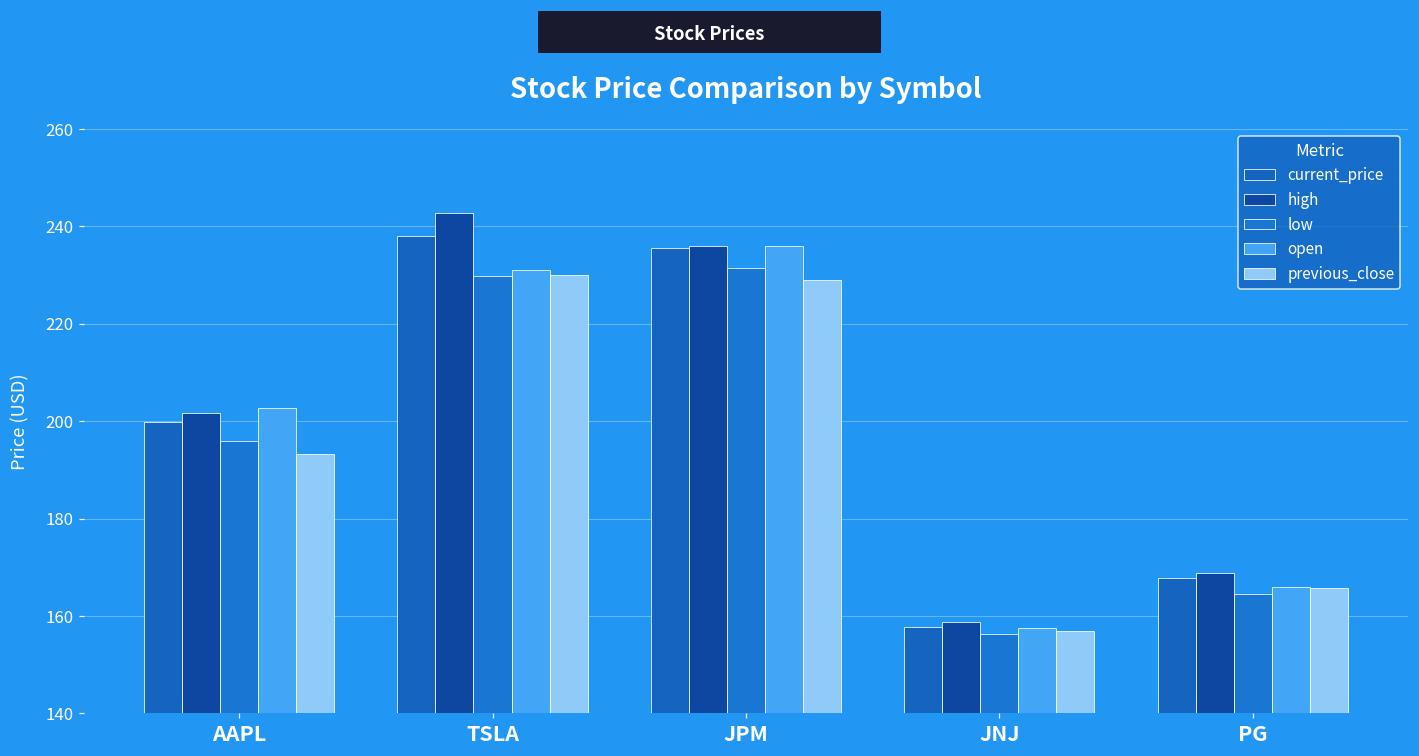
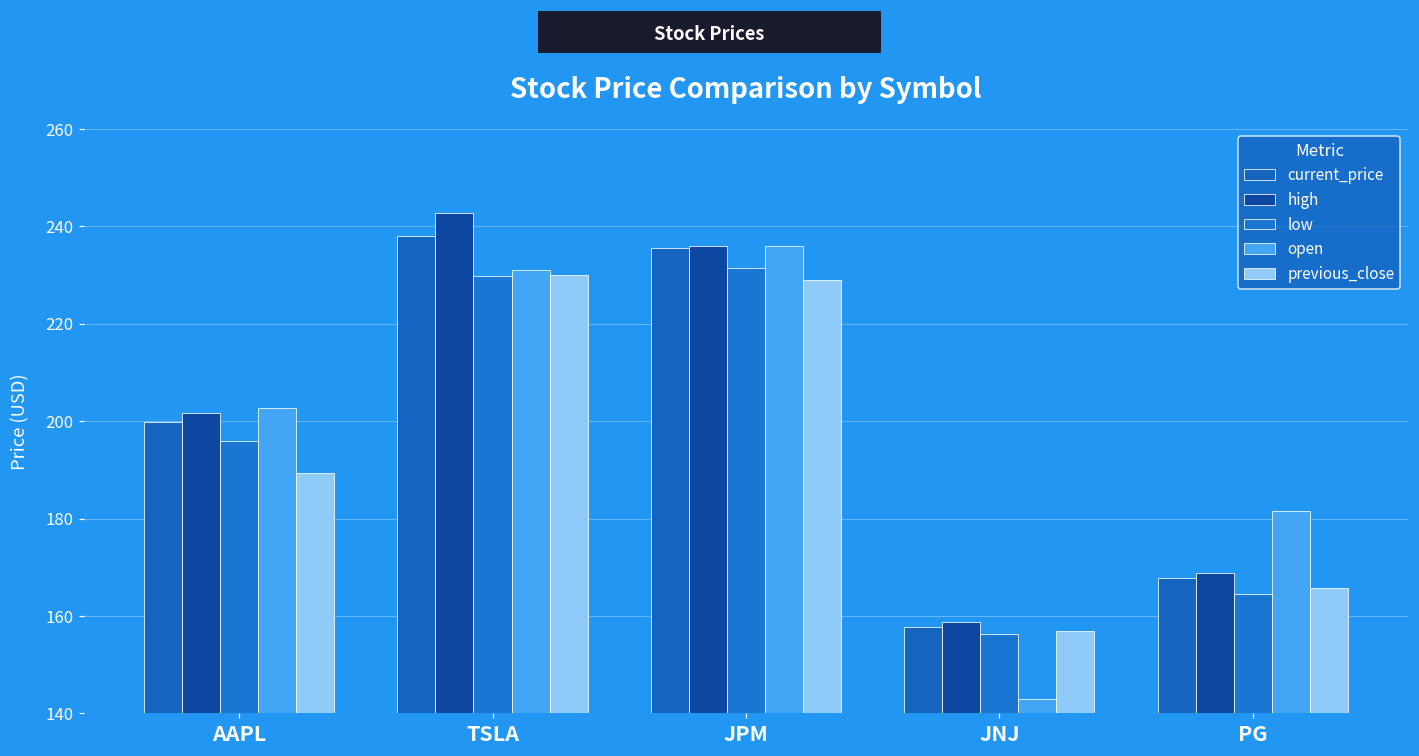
  {
    "open": {
      "AAPL": 203,
      "TSLA": 231,
      "JPM": 236,
-     "JNJ": 158,
-     "PG": 166
+     "JNJ": 143,
+     "PG": 181
    },
    "previous_close": {
-     "AAPL": 193,
+     "AAPL": 189,
      "TSLA": 230,
      "JPM": 229,
      "JNJ": 157,
      "PG": 166
    }
  }
